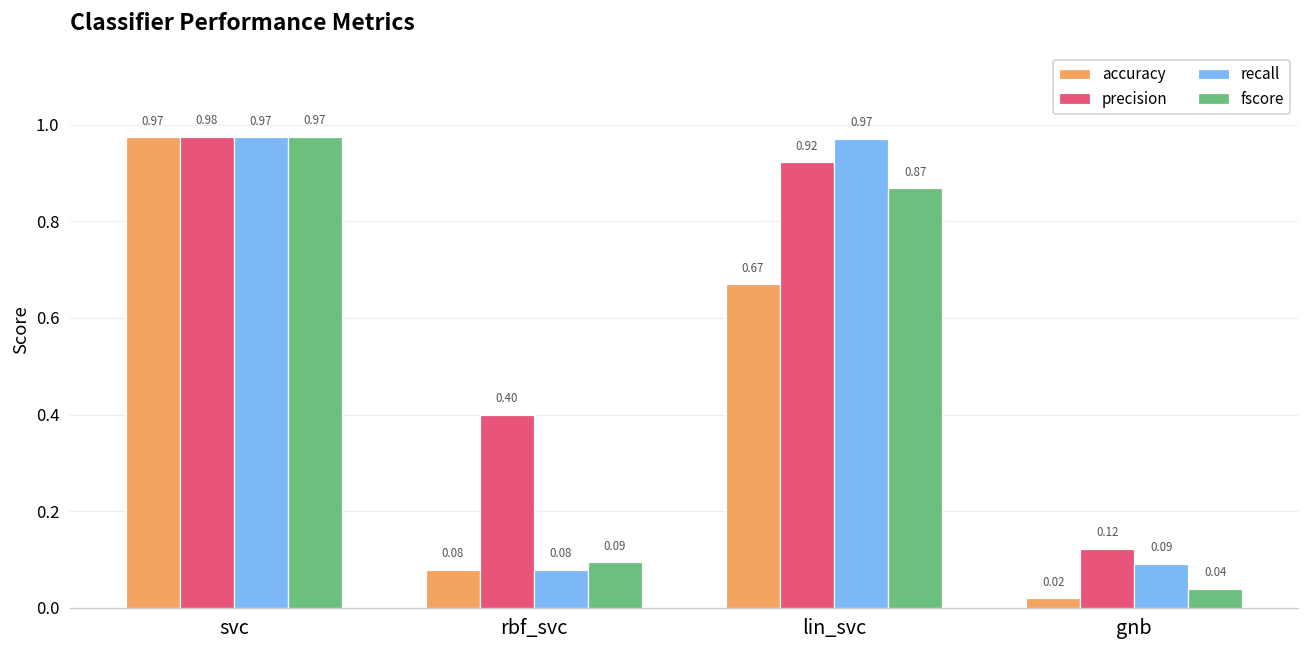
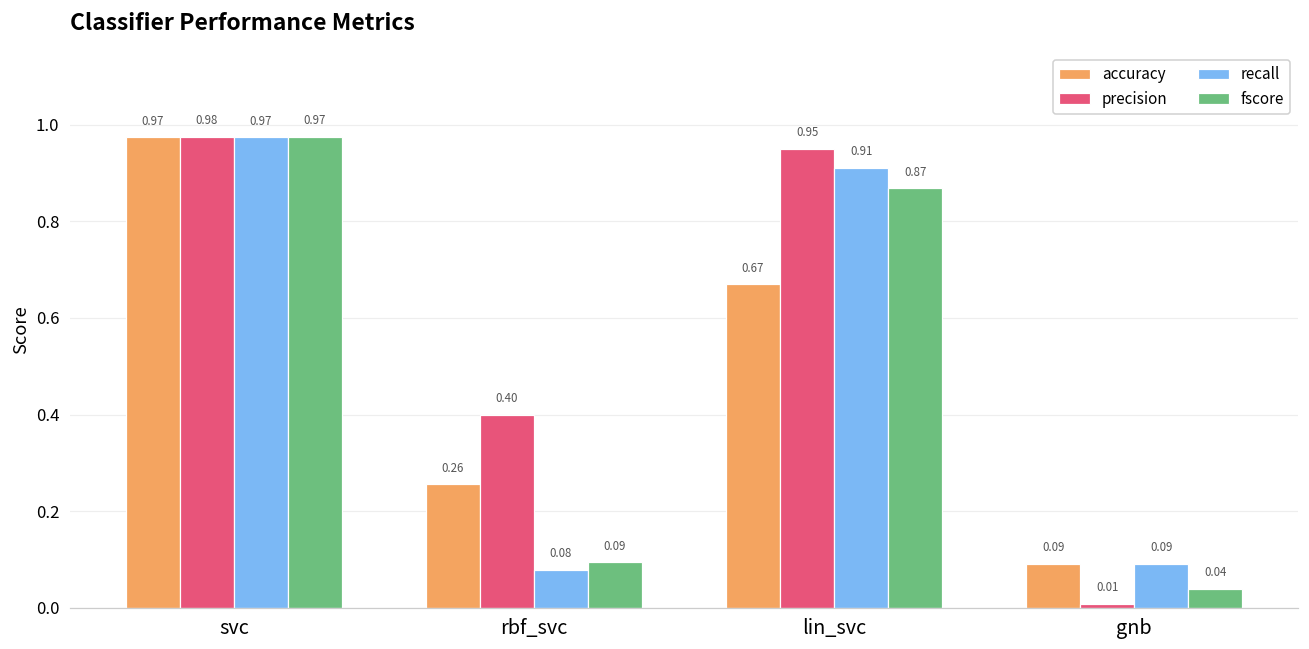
  {
    "accuracy": {
      "svc": 0.97,
-     "rbf_svc": 0.08,
+     "rbf_svc": 0.26,
      "lin_svc": 0.67,
-     "gnb": 0.02
+     "gnb": 0.09
    },
    "precision": {
      "svc": 0.98,
      "rbf_svc": 0.40,
-     "lin_svc": 0.92,
-     "gnb": 0.12
+     "lin_svc": 0.95,
+     "gnb": 0.01
    },
    "recall": {
      "svc": 0.97,
      "rbf_svc": 0.08,
-     "lin_svc": 0.97,
+     "lin_svc": 0.91,
      "gnb": 0.09
    },
    "fscore": {
      "svc": 0.97,
      "rbf_svc": 0.09,
      "lin_svc": 0.87,
      "gnb": 0.04
    }
  }
